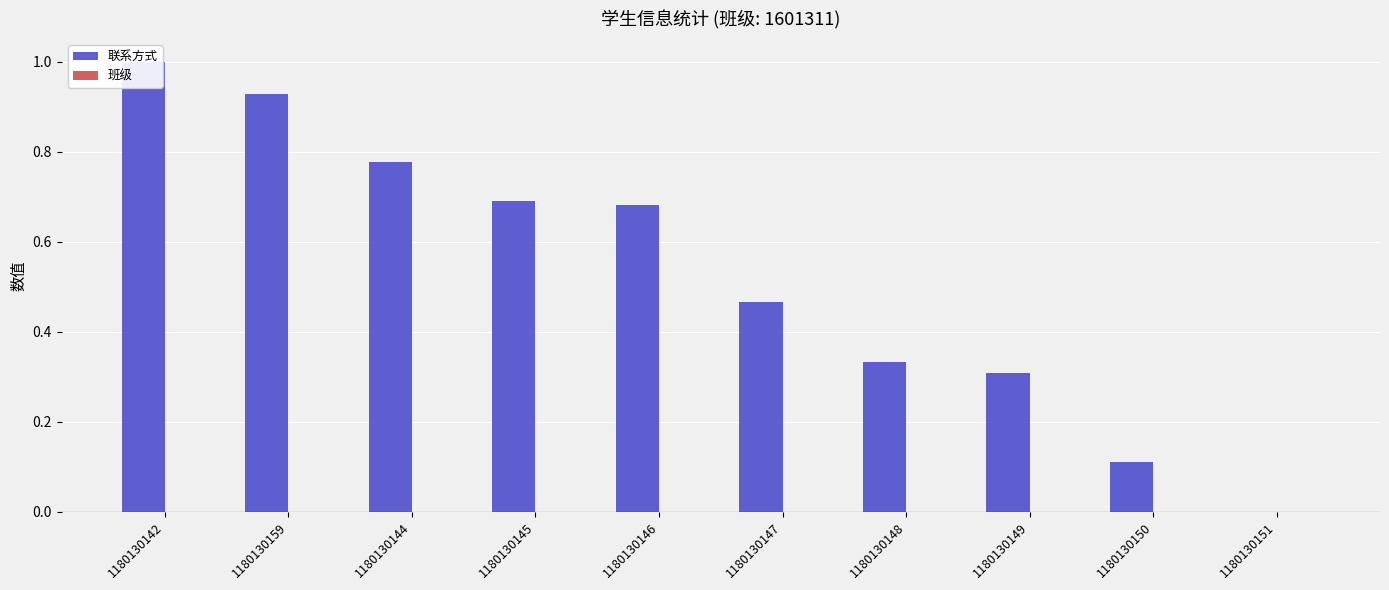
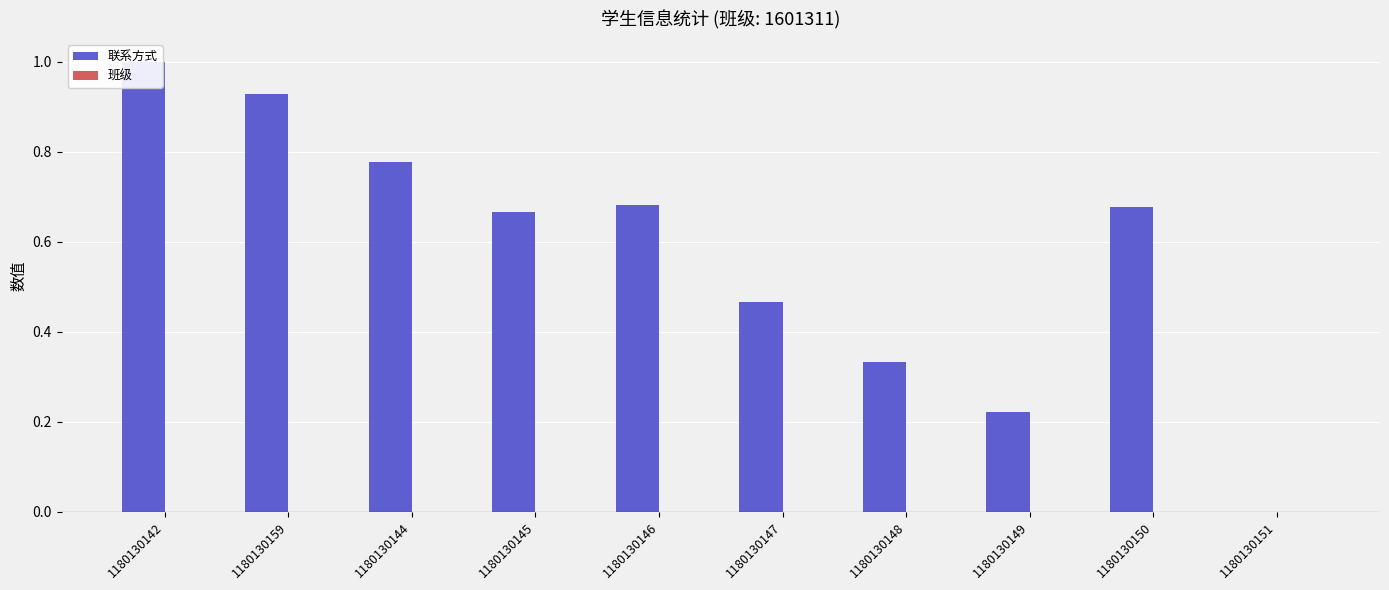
  {
    "联系方式": {
      "1180130159": 0.93,
      "1180130144": 0.78,
-     "1180130145": 0.69,
+     "1180130145": 0.67,
      "1180130146": 0.68,
      "1180130147": 0.47,
      "1180130148": 0.33,
-     "1180130149": 0.31,
-     "1180130150": 0.11,
+     "1180130149": 0.22,
+     "1180130150": 0.68,
      "1180130151": 0.00
    },
    "班级": {
      "1180130142": 0.00,
      "1180130159": 0.00,
      "1180130144": 0.00,
      "1180130145": 0.00,
      "1180130146": 0.00,
      "1180130147": 0.00,
      "1180130148": 0.00,
      "1180130149": 0.00,
      "1180130150": 0.00,
      "1180130151": 0.00
    }
  }
